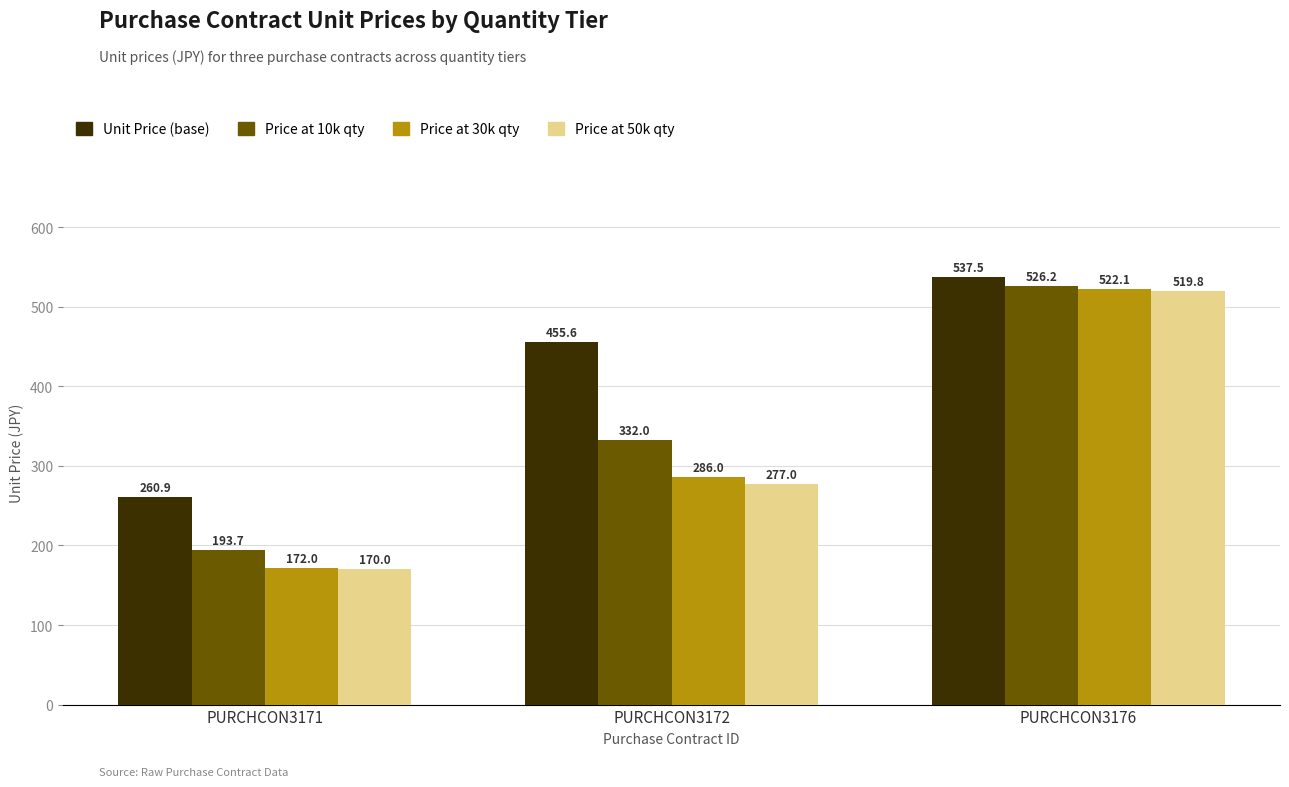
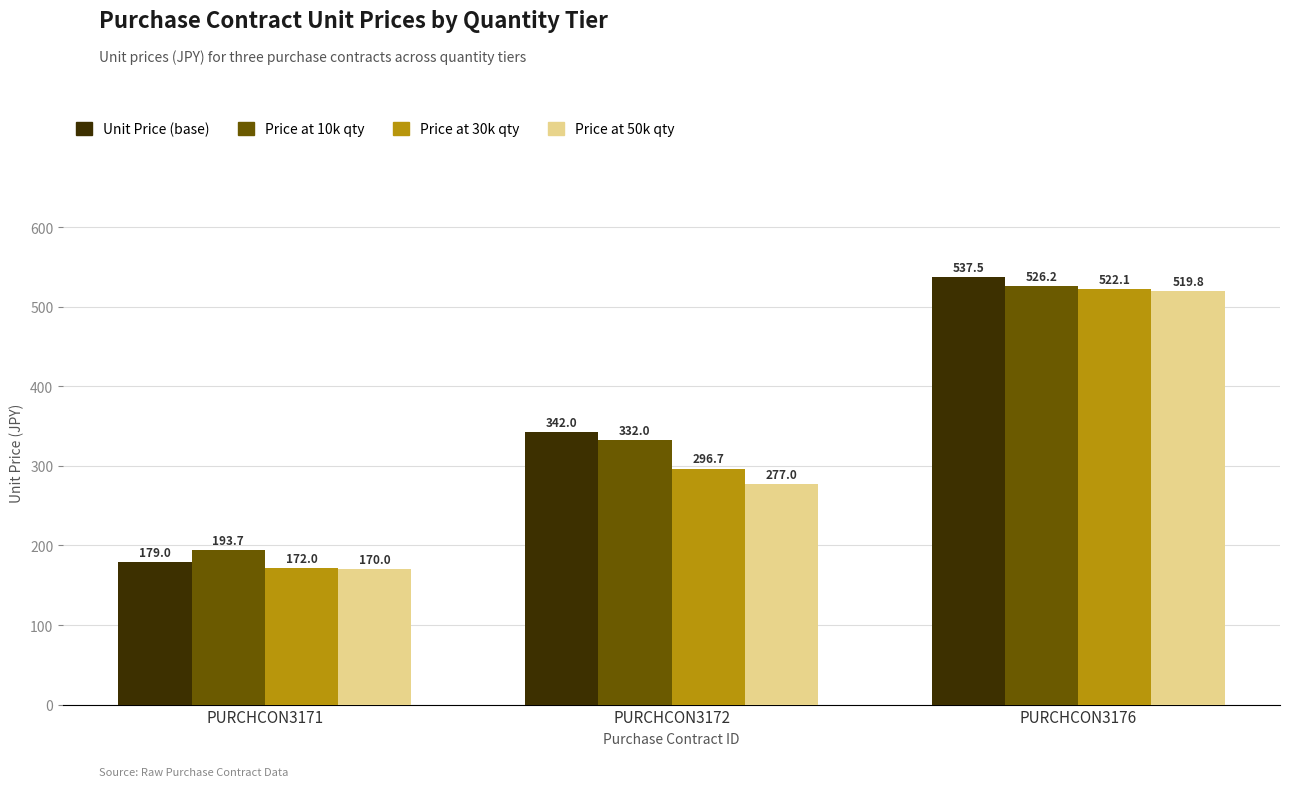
  {
    "Unit Price (base)": {
-     "PURCHCON3171": 260.9,
-     "PURCHCON3172": 455.6,
+     "PURCHCON3171": 179.0,
+     "PURCHCON3172": 342.0,
      "PURCHCON3176": 537.5
    },
    "Price at 10k qty": {
      "PURCHCON3171": 193.7,
      "PURCHCON3172": 332.0,
      "PURCHCON3176": 526.2
    },
    "Price at 30k qty": {
      "PURCHCON3171": 172.0,
-     "PURCHCON3172": 286.0,
+     "PURCHCON3172": 296.7,
      "PURCHCON3176": 522.1
    },
    "Price at 50k qty": {
      "PURCHCON3171": 170.0,
      "PURCHCON3172": 277.0,
      "PURCHCON3176": 519.8
    }
  }
